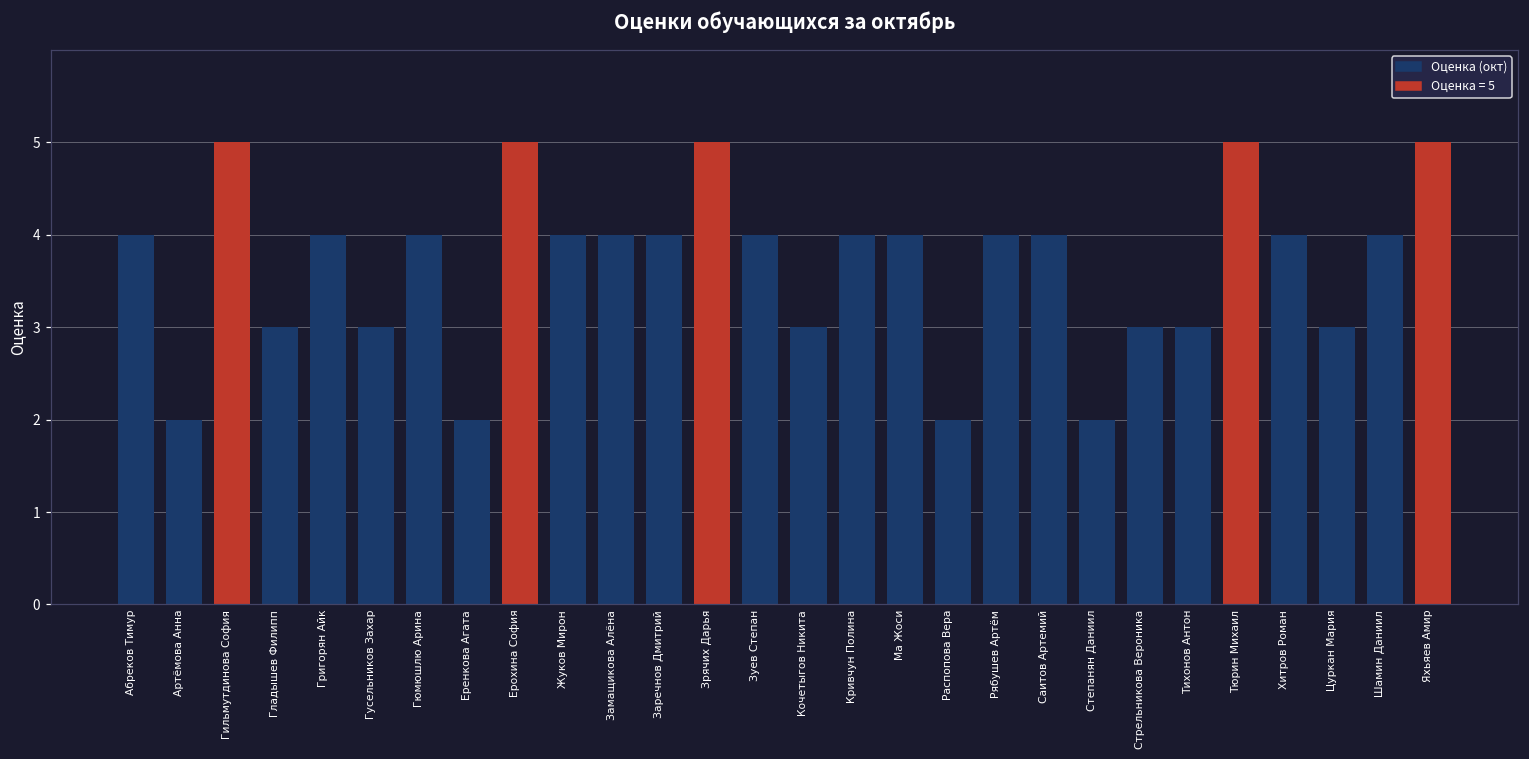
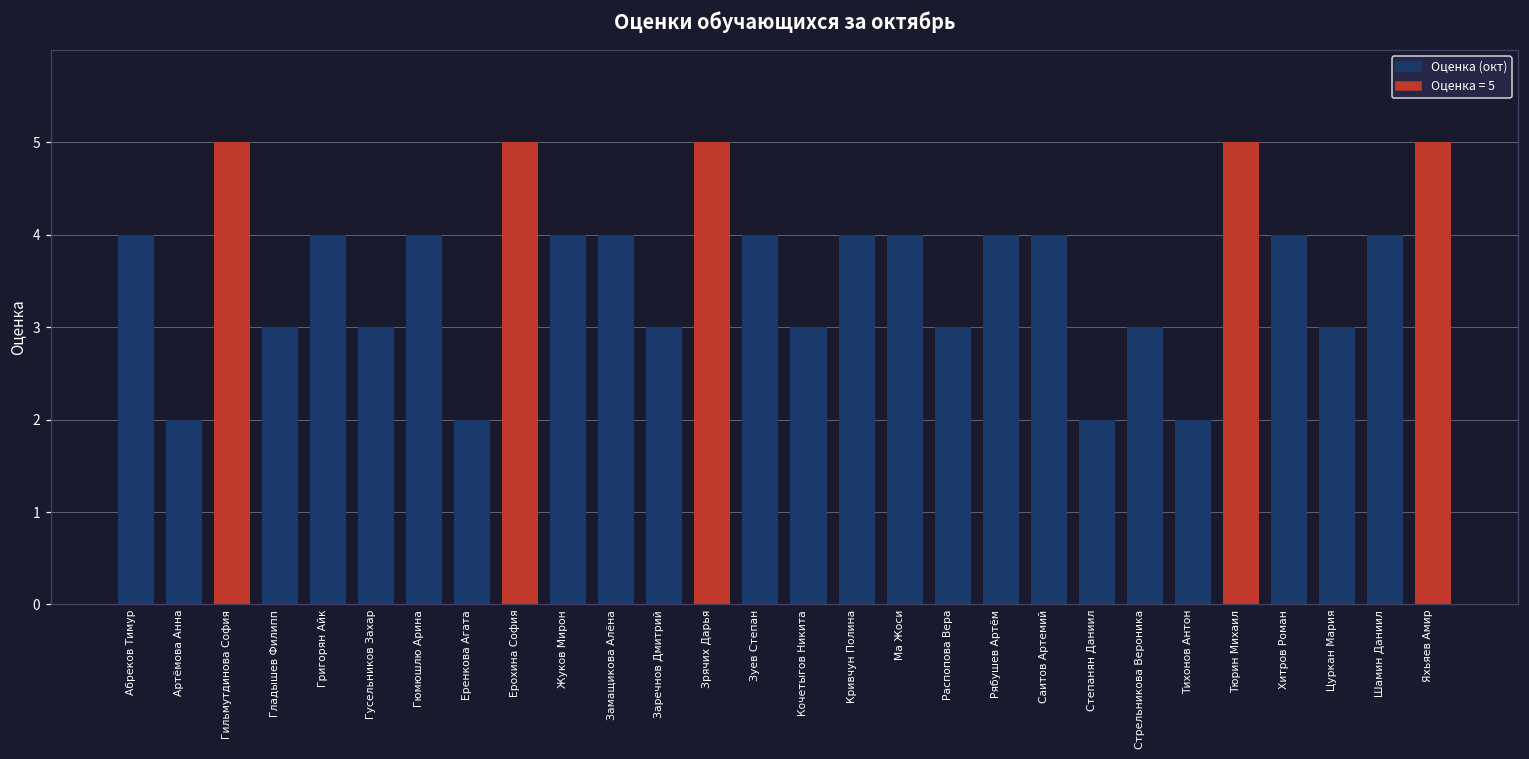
  {
    "Абреков Тимур": 4,
    "Артёмова Анна": 2,
    "Гильмутдинова София": 5,
    "Гладышев Филипп": 3,
    "Григорян Айк": 4,
    "Гусельников Захар": 3,
    "Гюмюшлю Арина": 4,
    "Еренкова Агата": 2,
    "Ерохина София": 5,
    "Жуков Мирон": 4,
    "Замащикова Алёна": 4,
-   "Заречнов Дмитрий": 4,
+   "Заречнов Дмитрий": 3,
    "Зрячих Дарья": 5,
    "Зуев Степан": 4,
    "Кочетыгов Никита": 3,
    "Кривчун Полина": 4,
    "Ма Жоси": 4,
-   "Распопова Вера": 2,
+   "Распопова Вера": 3,
    "Рябушев Артём": 4,
    "Саитов Артемий": 4,
    "Степанян Даниил": 2,
    "Стрельникова Вероника": 3,
-   "Тихонов Антон": 3,
+   "Тихонов Антон": 2,
    "Тюрин Михаил": 5,
    "Хитров Роман": 4,
    "Цуркан Мария": 3,
    "Шамин Даниил": 4,
    "Яхьяев Амир": 5
  }
